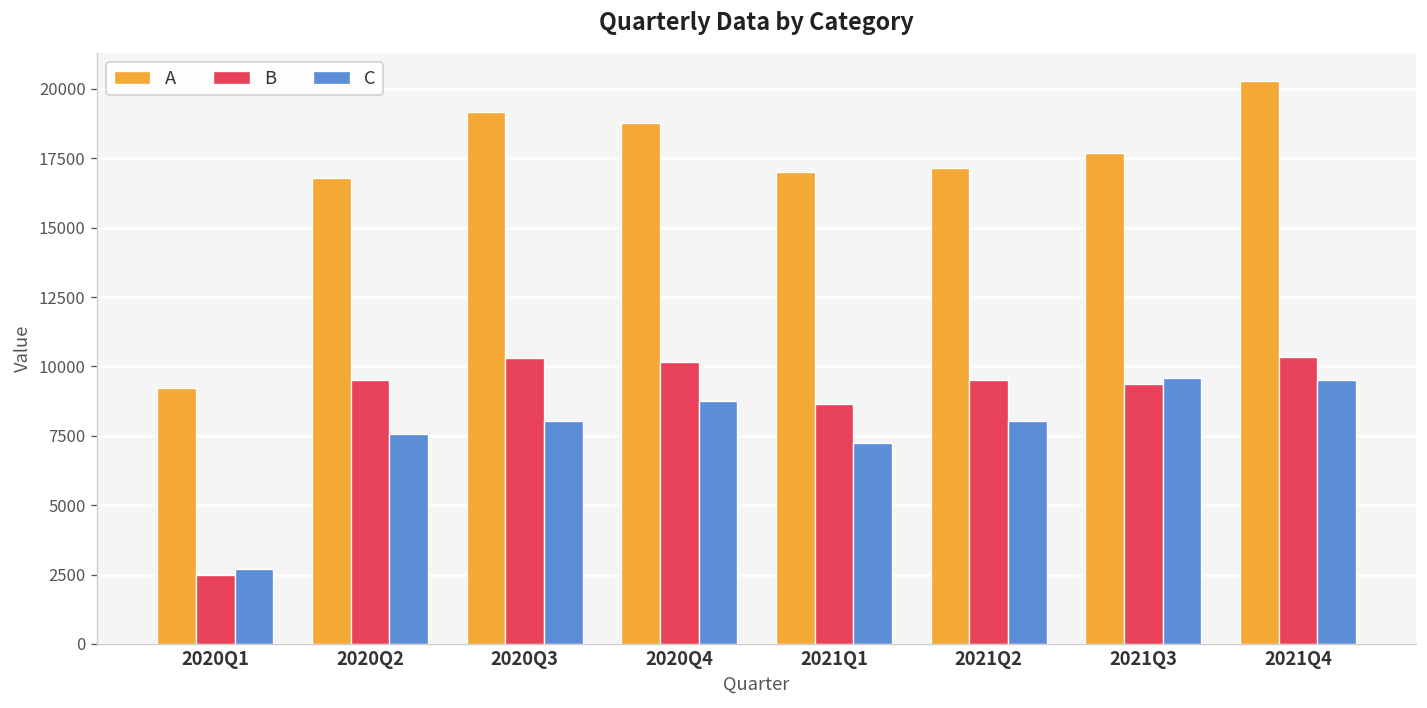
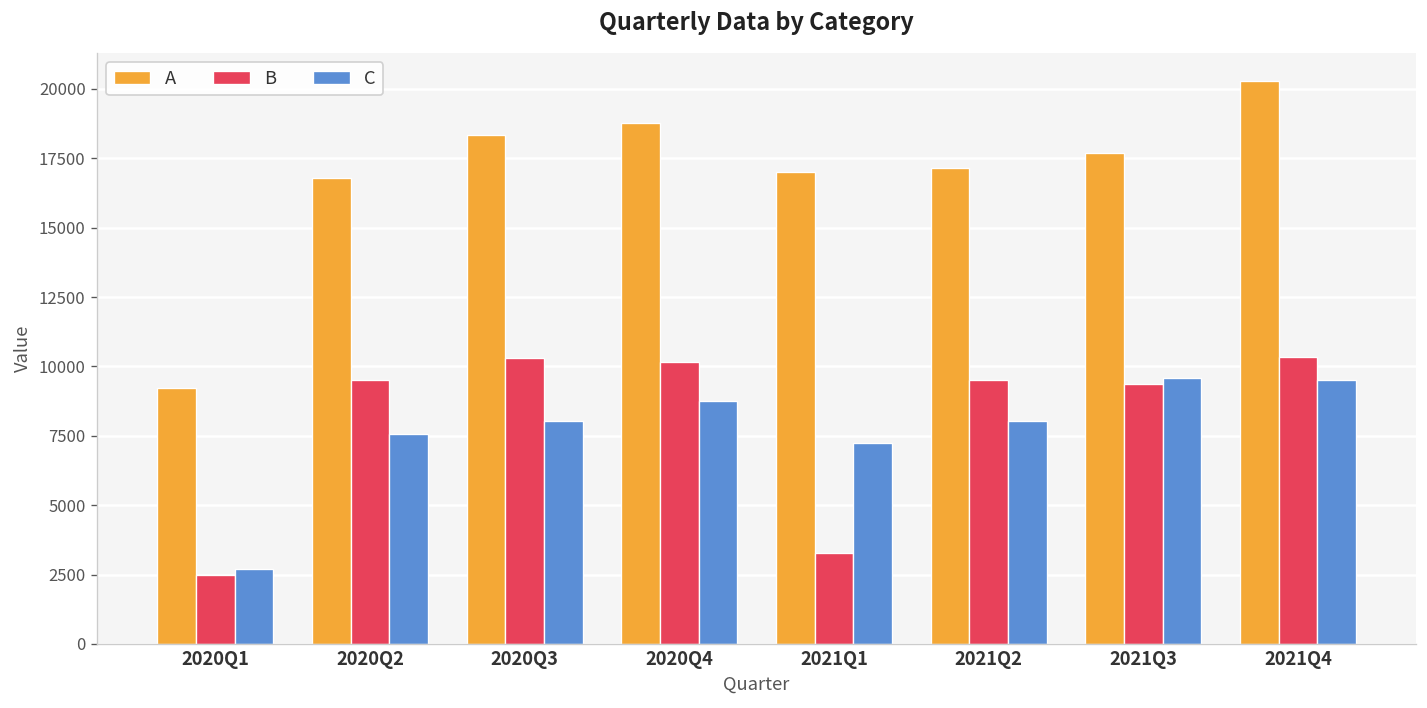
  {
    "A": {
      "2020Q1": 9200,
      "2020Q2": 16800,
-     "2020Q3": 19200,
+     "2020Q3": 18400,
      "2020Q4": 18800,
      "2021Q1": 17000,
      "2021Q2": 17100,
      "2021Q3": 17700,
      "2021Q4": 20300
    },
    "B": {
      "2020Q1": 2500,
      "2020Q2": 9500,
      "2020Q3": 10300,
      "2020Q4": 10200,
-     "2021Q1": 8600,
+     "2021Q1": 3300,
      "2021Q2": 9500,
      "2021Q3": 9400,
      "2021Q4": 10300
    },
    "C": {
      "2020Q1": 2700,
      "2020Q2": 7600,
      "2020Q3": 8000,
      "2020Q4": 8700,
      "2021Q1": 7200,
      "2021Q2": 8100,
      "2021Q3": 9600,
      "2021Q4": 9500
    }
  }
